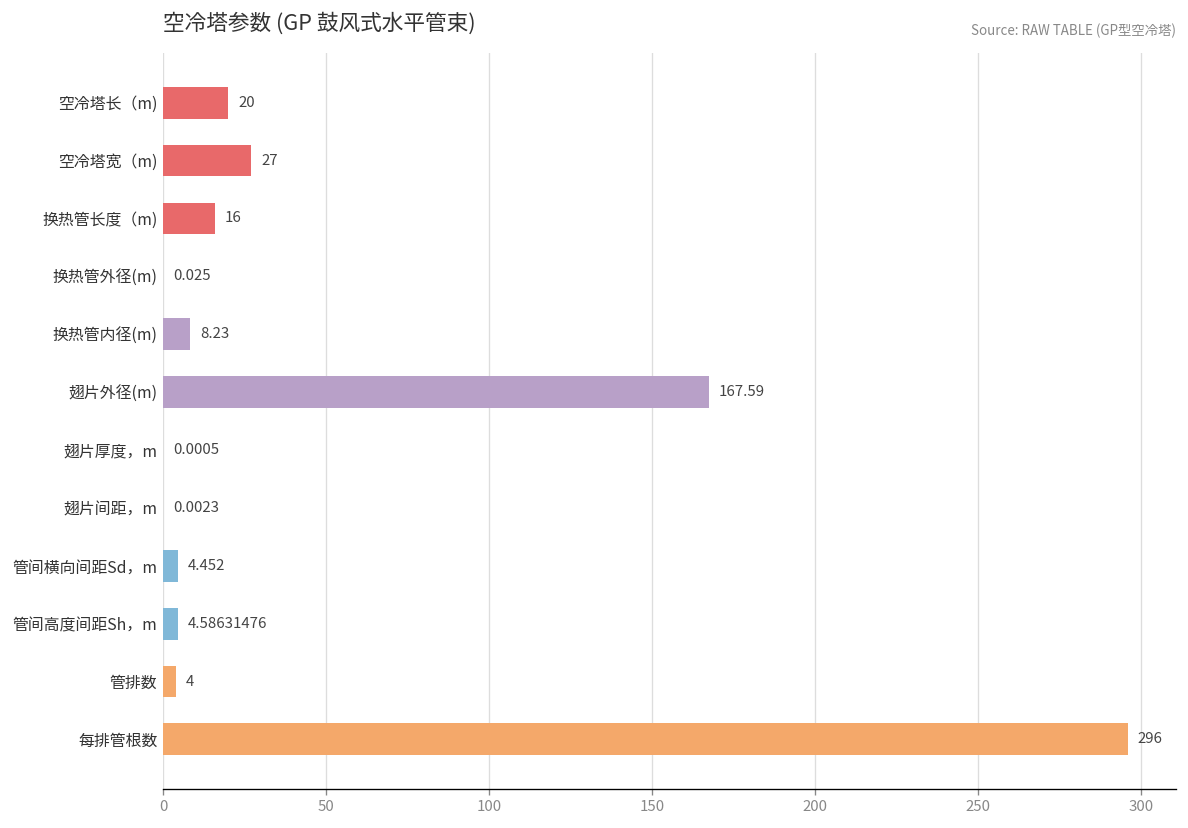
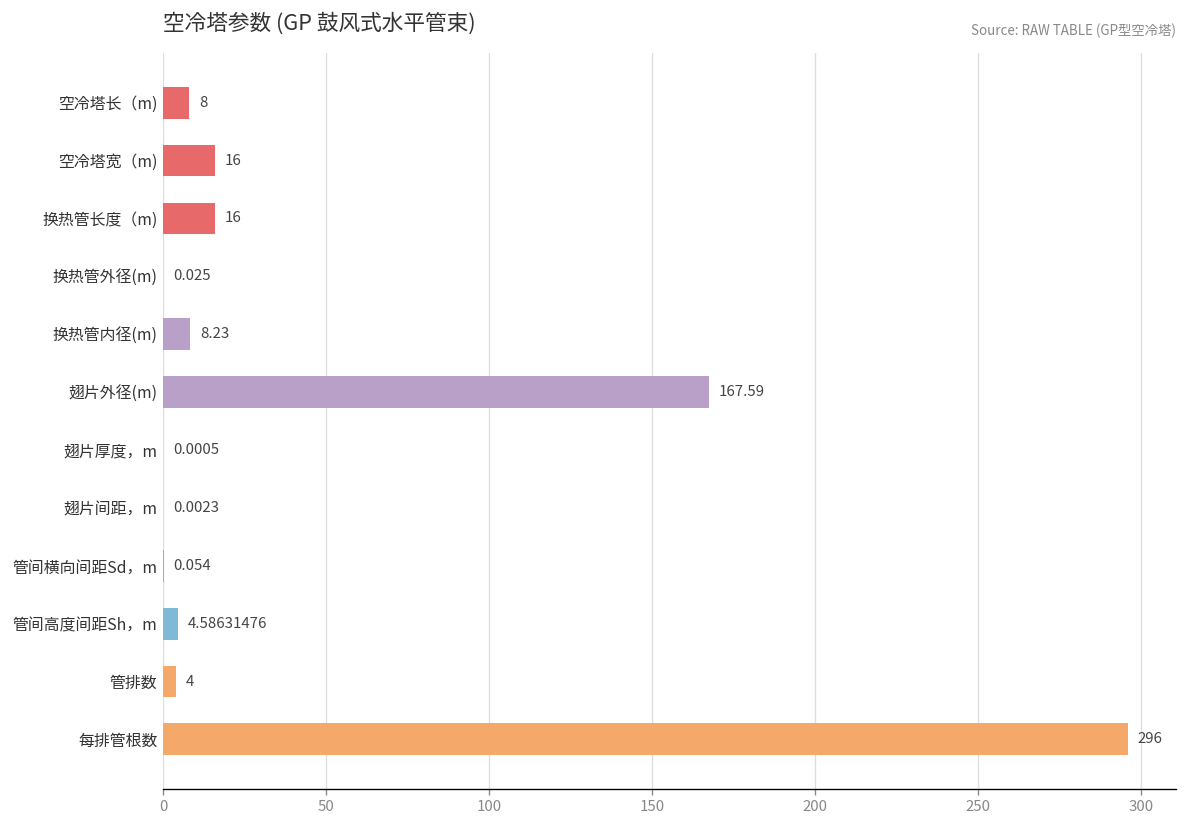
  {
-   "空冷塔长（m)": 20,
-   "空冷塔宽（m)": 27,
+   "空冷塔长（m)": 8,
+   "空冷塔宽（m)": 16,
    "换热管长度（m)": 16,
    "换热管外径(m)": 0.025,
    "换热管内径(m)": 8.23,
    "翅片外径(m)": 167.59,
    "翅片厚度，m": 0.0005,
    "翅片间距，m": 0.0023,
-   "管间横向间距Sd，m": 4.452,
+   "管间横向间距Sd，m": 0.054,
    "管间高度间距Sh，m": 4.58631476,
    "管排数": 4,
    "每排管根数": 296
  }
